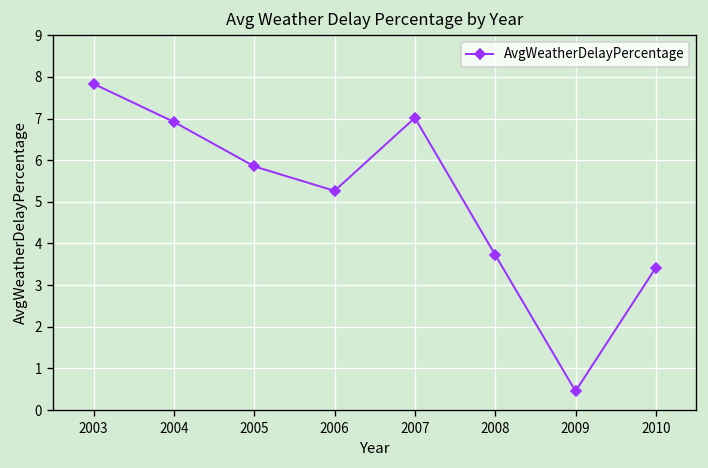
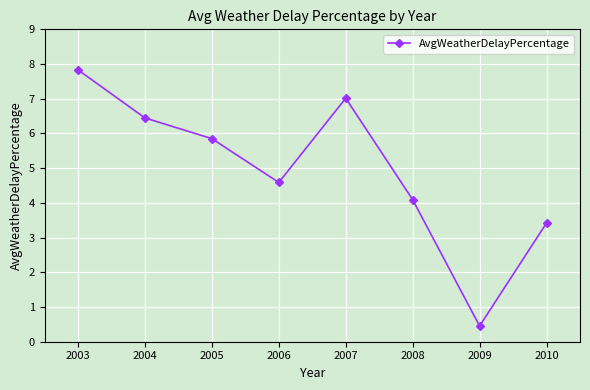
  {
    "2003": 7.8,
-   "2004": 6.9,
+   "2004": 6.4,
    "2005": 5.9,
-   "2006": 5.3,
+   "2006": 4.6,
    "2007": 7.0,
-   "2008": 3.7,
+   "2008": 4.1,
    "2009": 0.5,
    "2010": 3.4
  }
